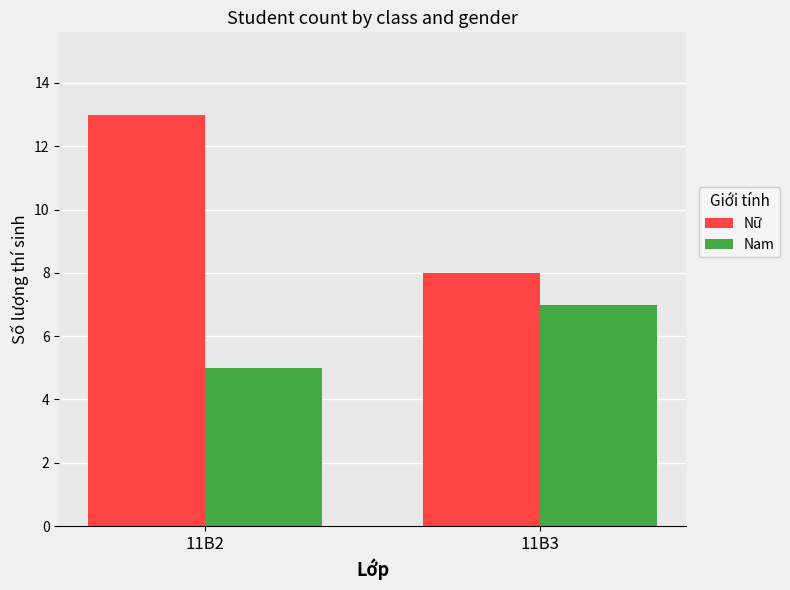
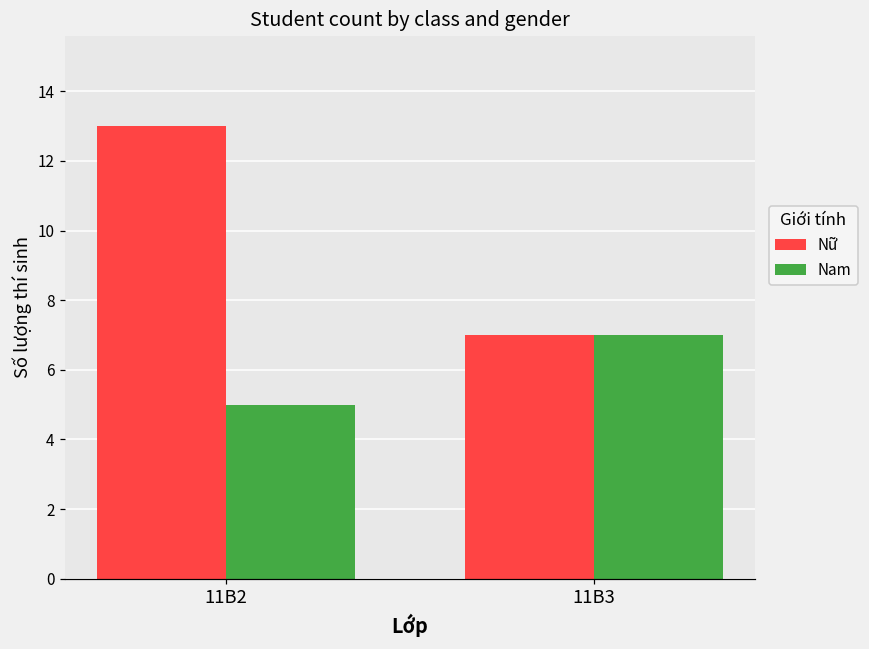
  {
    "Nữ": {
      "11B2": 13,
-     "11B3": 8
+     "11B3": 7
    },
    "Nam": {
      "11B2": 5,
      "11B3": 7
    }
  }
